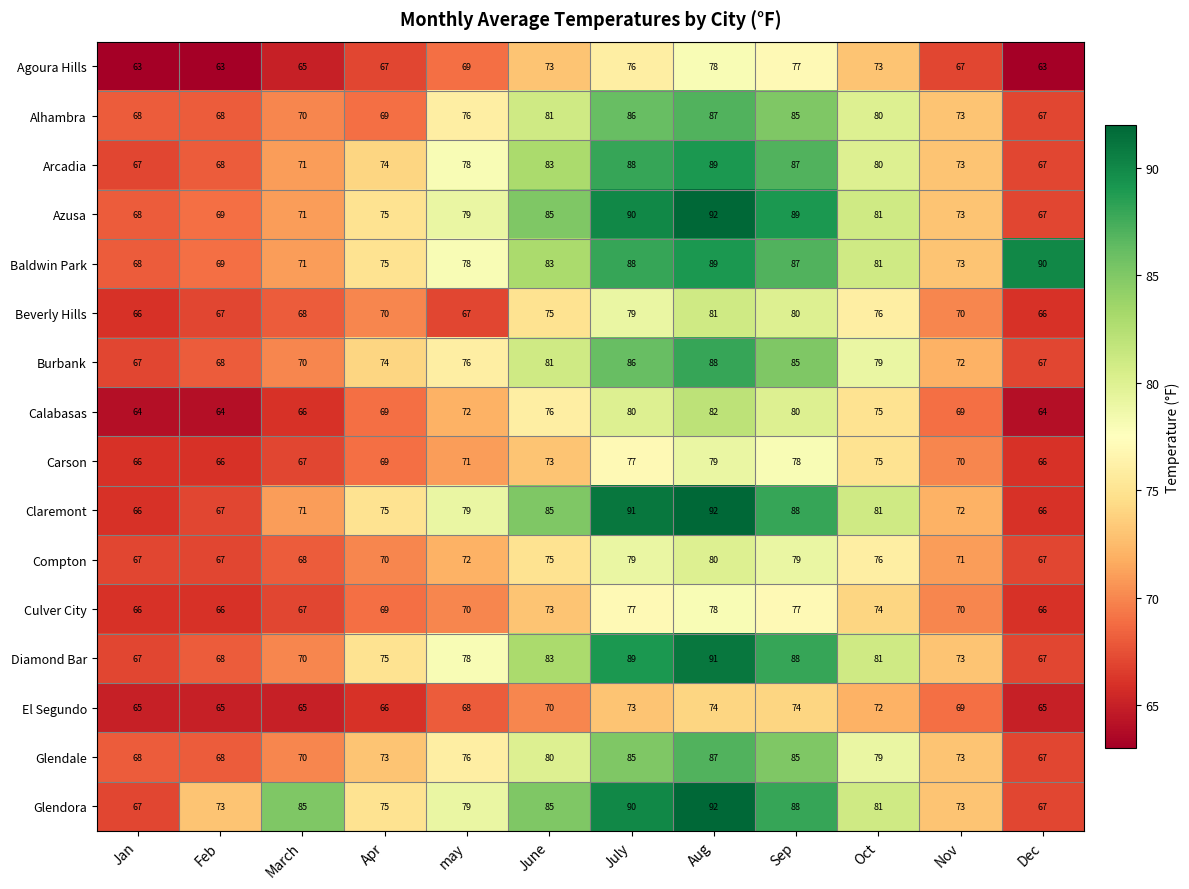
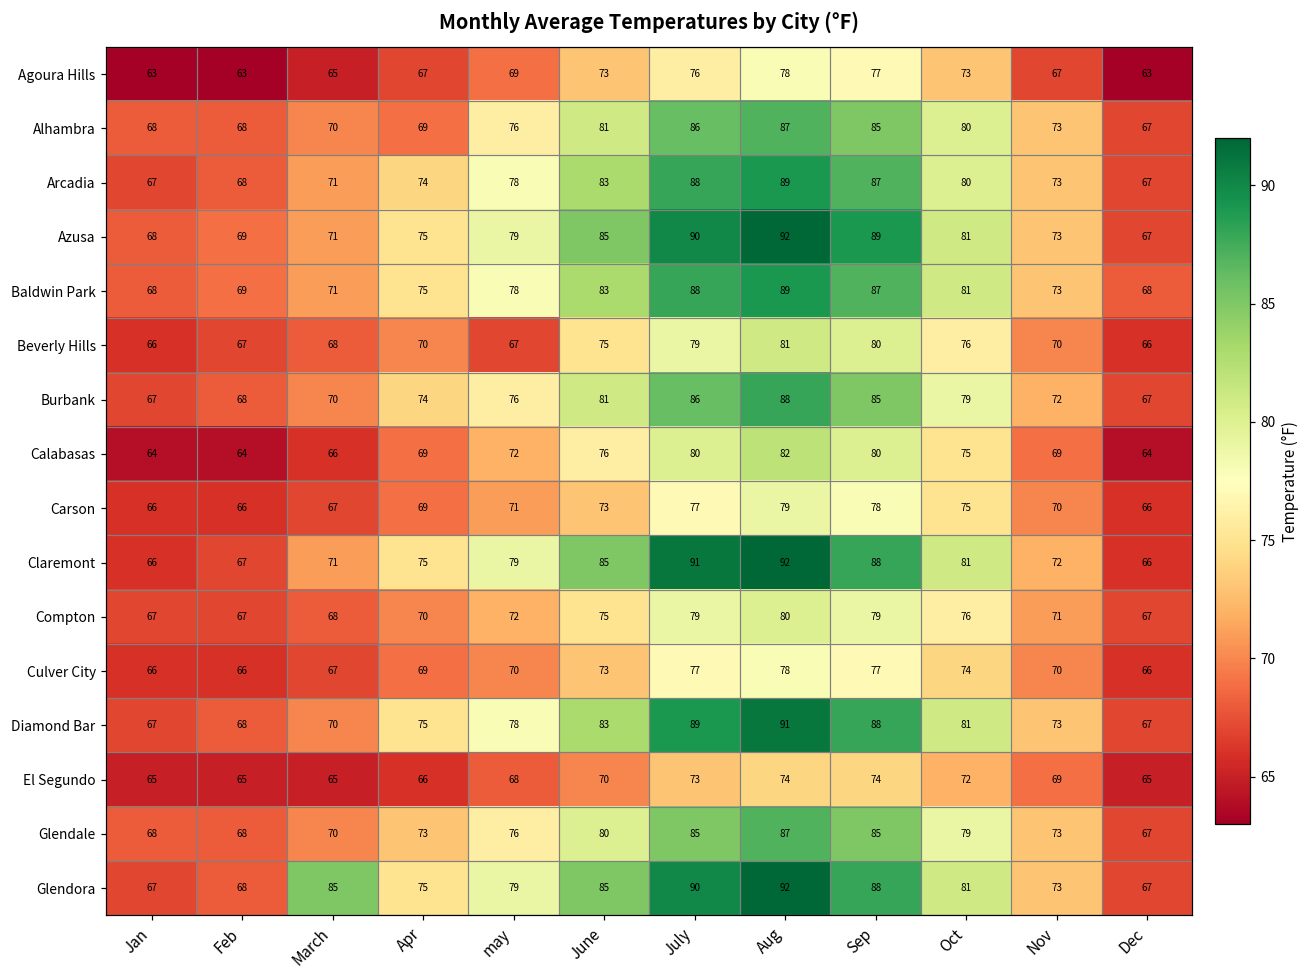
  {
    "Agoura Hills": {
      "Jan": 63,
      "Feb": 63,
      "March": 65,
      "Apr": 67,
      "may": 69,
      "June": 73,
      "July": 76,
      "Aug": 78,
      "Sep": 77,
      "Oct": 73,
      "Nov": 67,
      "Dec": 63
    },
    "Alhambra": {
      "Jan": 68,
      "Feb": 68,
      "March": 70,
      "Apr": 69,
      "may": 76,
      "June": 81,
      "July": 86,
      "Aug": 87,
      "Sep": 85,
      "Oct": 80,
      "Nov": 73,
      "Dec": 67
    },
    "Arcadia": {
      "Jan": 67,
      "Feb": 68,
      "March": 71,
      "Apr": 74,
      "may": 78,
      "June": 83,
      "July": 88,
      "Aug": 89,
      "Sep": 87,
      "Oct": 80,
      "Nov": 73,
      "Dec": 67
    },
    "Azusa": {
      "Jan": 68,
      "Feb": 69,
      "March": 71,
      "Apr": 75,
      "may": 79,
      "June": 85,
      "July": 90,
      "Aug": 92,
      "Sep": 89,
      "Oct": 81,
      "Nov": 73,
      "Dec": 67
    },
    "Baldwin Park": {
      "Jan": 68,
      "Feb": 69,
      "March": 71,
      "Apr": 75,
      "may": 78,
      "June": 83,
      "July": 88,
      "Aug": 89,
      "Sep": 87,
      "Oct": 81,
      "Nov": 73,
-     "Dec": 90
+     "Dec": 68
    },
    "Beverly Hills": {
      "Jan": 66,
      "Feb": 67,
      "March": 68,
      "Apr": 70,
      "may": 67,
      "June": 75,
      "July": 79,
      "Aug": 81,
      "Sep": 80,
      "Oct": 76,
      "Nov": 70,
      "Dec": 66
    },
    "Burbank": {
      "Jan": 67,
      "Feb": 68,
      "March": 70,
      "Apr": 74,
      "may": 76,
      "June": 81,
      "July": 86,
      "Aug": 88,
      "Sep": 85,
      "Oct": 79,
      "Nov": 72,
      "Dec": 67
    },
    "Calabasas": {
      "Jan": 64,
      "Feb": 64,
      "March": 66,
      "Apr": 69,
      "may": 72,
      "June": 76,
      "July": 80,
      "Aug": 82,
      "Sep": 80,
      "Oct": 75,
      "Nov": 69,
      "Dec": 64
    },
    "Carson": {
      "Jan": 66,
      "Feb": 66,
      "March": 67,
      "Apr": 69,
      "may": 71,
      "June": 73,
      "July": 77,
      "Aug": 79,
      "Sep": 78,
      "Oct": 75,
      "Nov": 70,
      "Dec": 66
    },
    "Claremont": {
      "Jan": 66,
      "Feb": 67,
      "March": 71,
      "Apr": 75,
      "may": 79,
      "June": 85,
      "July": 91,
      "Aug": 92,
      "Sep": 88,
      "Oct": 81,
      "Nov": 72,
      "Dec": 66
    },
    "Compton": {
      "Jan": 67,
      "Feb": 67,
      "March": 68,
      "Apr": 70,
      "may": 72,
      "June": 75,
      "July": 79,
      "Aug": 80,
      "Sep": 79,
      "Oct": 76,
      "Nov": 71,
      "Dec": 67
    },
    "Culver City": {
      "Jan": 66,
      "Feb": 66,
      "March": 67,
      "Apr": 69,
      "may": 70,
      "June": 73,
      "July": 77,
      "Aug": 78,
      "Sep": 77,
      "Oct": 74,
      "Nov": 70,
      "Dec": 66
    },
    "Diamond Bar": {
      "Jan": 67,
      "Feb": 68,
      "March": 70,
      "Apr": 75,
      "may": 78,
      "June": 83,
      "July": 89,
      "Aug": 91,
      "Sep": 88,
      "Oct": 81,
      "Nov": 73,
      "Dec": 67
    },
    "El Segundo": {
      "Jan": 65,
      "Feb": 65,
      "March": 65,
      "Apr": 66,
      "may": 68,
      "June": 70,
      "July": 73,
      "Aug": 74,
      "Sep": 74,
      "Oct": 72,
      "Nov": 69,
      "Dec": 65
    },
    "Glendale": {
      "Jan": 68,
      "Feb": 68,
      "March": 70,
      "Apr": 73,
      "may": 76,
      "June": 80,
      "July": 85,
      "Aug": 87,
      "Sep": 85,
      "Oct": 79,
      "Nov": 73,
      "Dec": 67
    },
    "Glendora": {
      "Jan": 67,
-     "Feb": 73,
+     "Feb": 68,
      "March": 85,
      "Apr": 75,
      "may": 79,
      "June": 85,
      "July": 90,
      "Aug": 92,
      "Sep": 88,
      "Oct": 81,
      "Nov": 73,
      "Dec": 67
    }
  }
